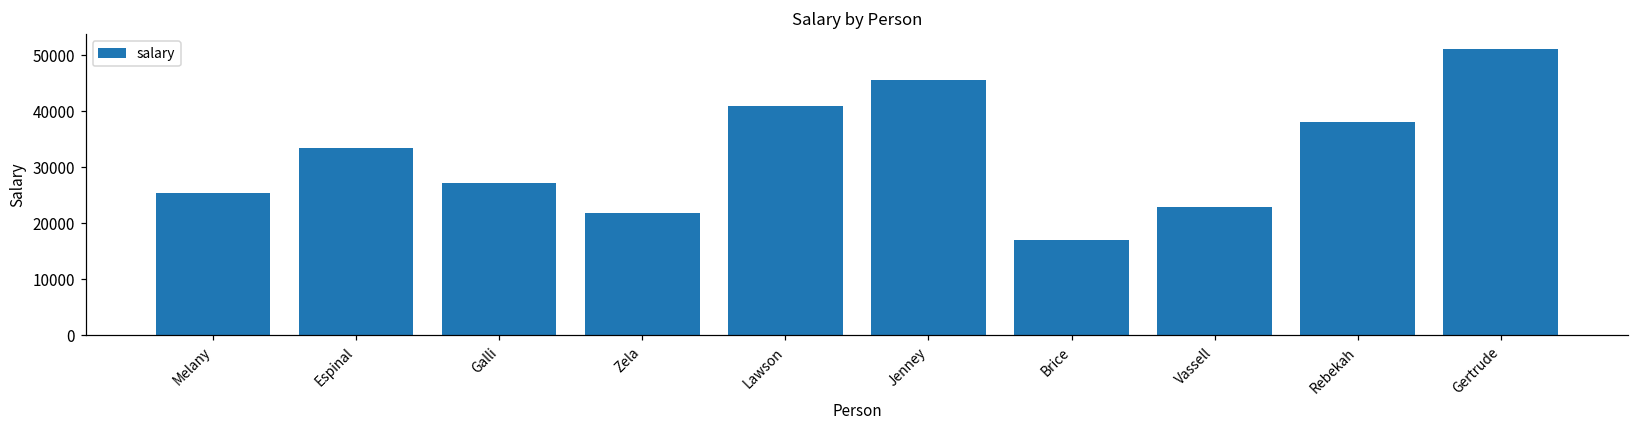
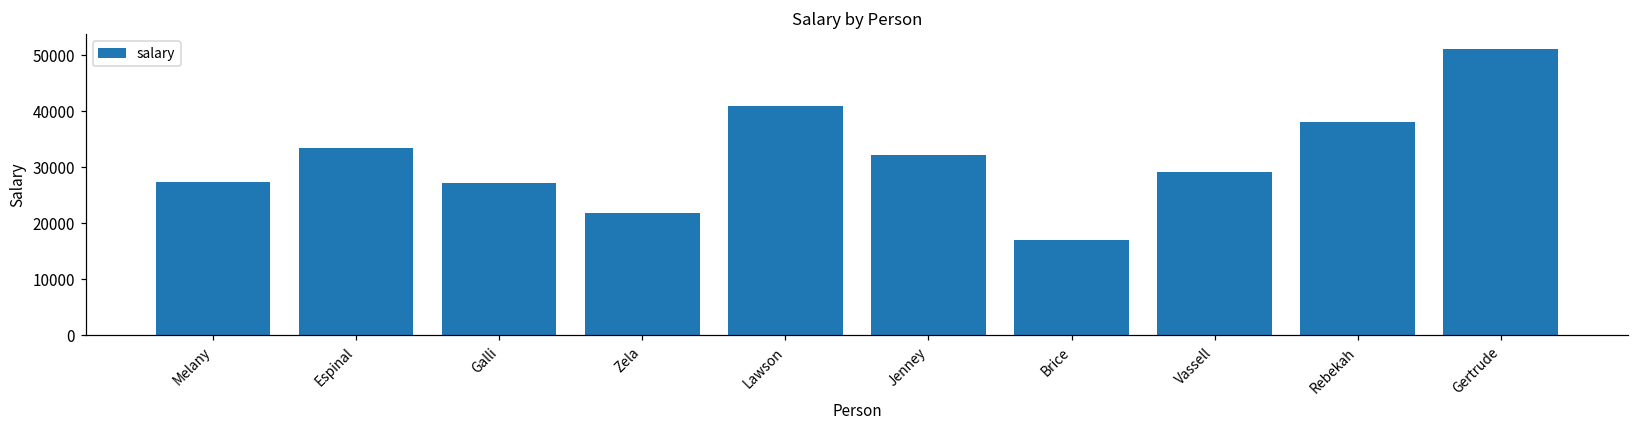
  {
-   "Melany": 25000,
+   "Melany": 27000,
    "Espinal": 33000,
    "Galli": 27000,
    "Zela": 22000,
    "Lawson": 41000,
-   "Jenney": 46000,
+   "Jenney": 32000,
    "Brice": 17000,
-   "Vassell": 23000,
+   "Vassell": 29000,
    "Rebekah": 38000,
    "Gertrude": 51000
  }
